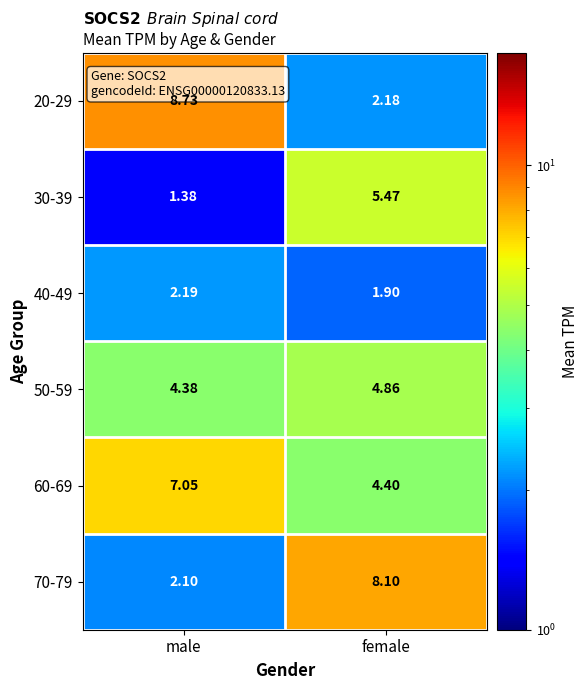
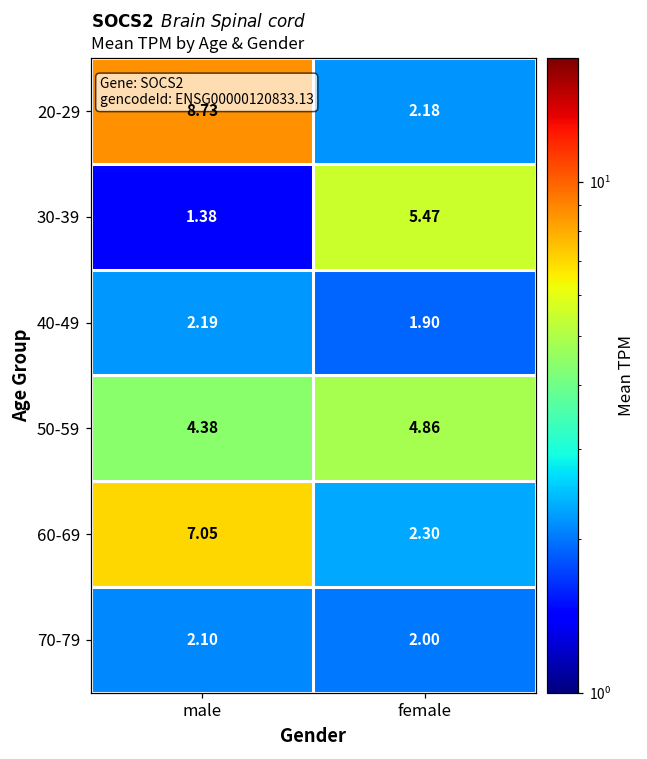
  {
    "20-29": {
      "female": 2.18
    },
    "30-39": {
      "male": 1.38,
      "female": 5.47
    },
    "40-49": {
      "male": 2.19,
      "female": 1.90
    },
    "50-59": {
      "male": 4.38,
      "female": 4.86
    },
    "60-69": {
      "male": 7.05,
-     "female": 4.40
+     "female": 2.30
    },
    "70-79": {
      "male": 2.10,
-     "female": 8.10
+     "female": 2.00
    }
  }
